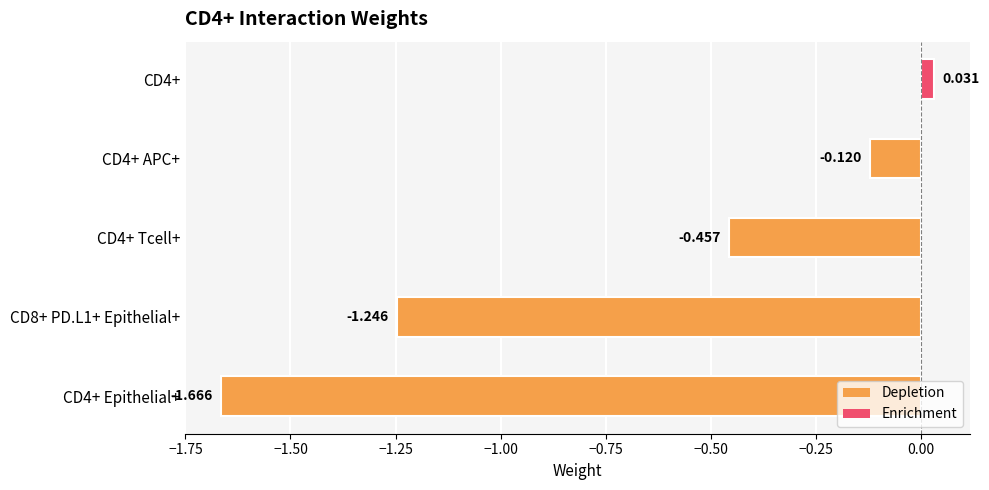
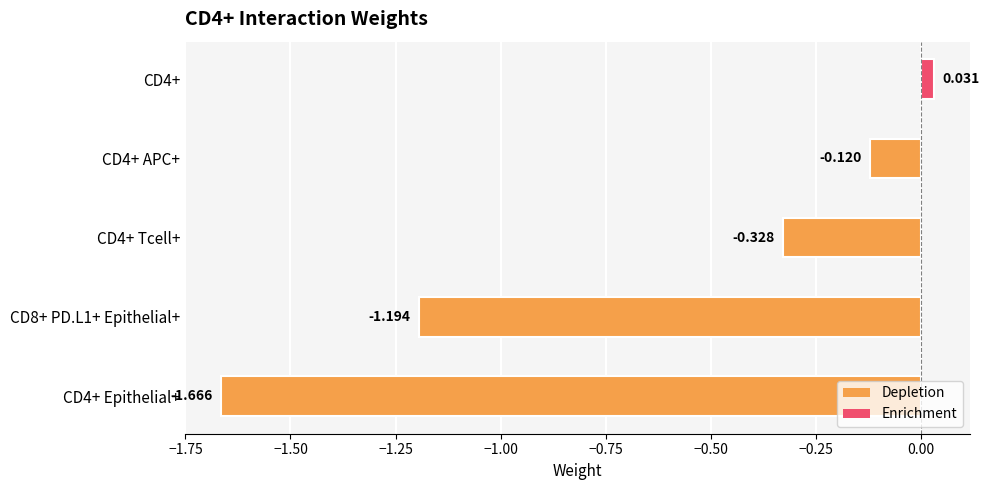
  {
    "CD4+": 0.031,
    "CD4+ APC+": -0.120,
-   "CD4+ Tcell+": -0.457,
-   "CD8+ PD.L1+ Epithelial+": -1.246,
+   "CD4+ Tcell+": -0.328,
+   "CD8+ PD.L1+ Epithelial+": -1.194,
    "CD4+ Epithelial+": -1.666
  }
